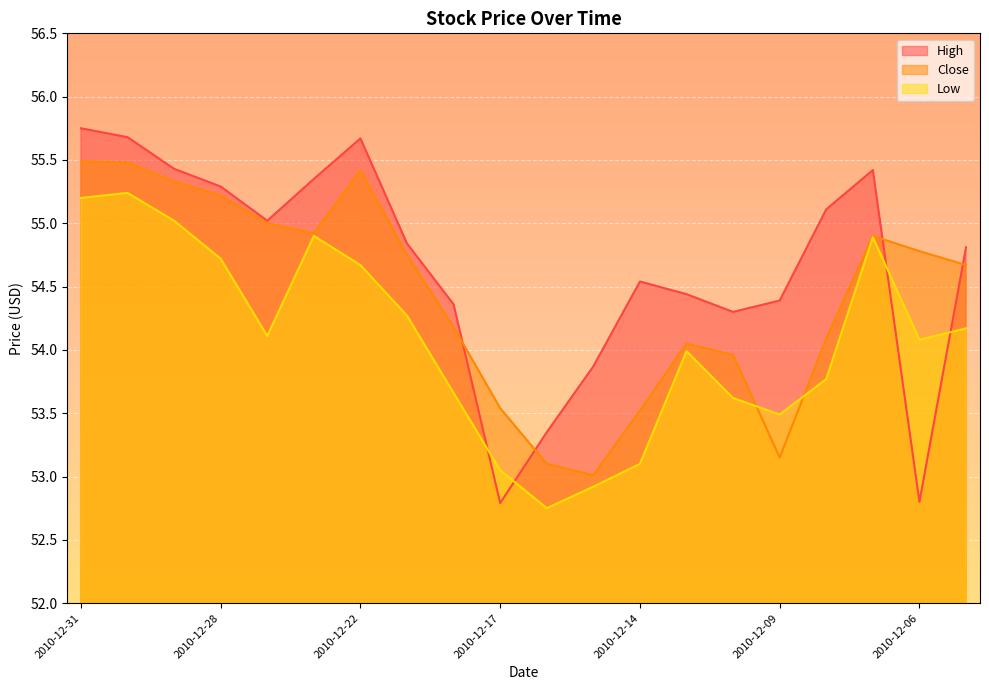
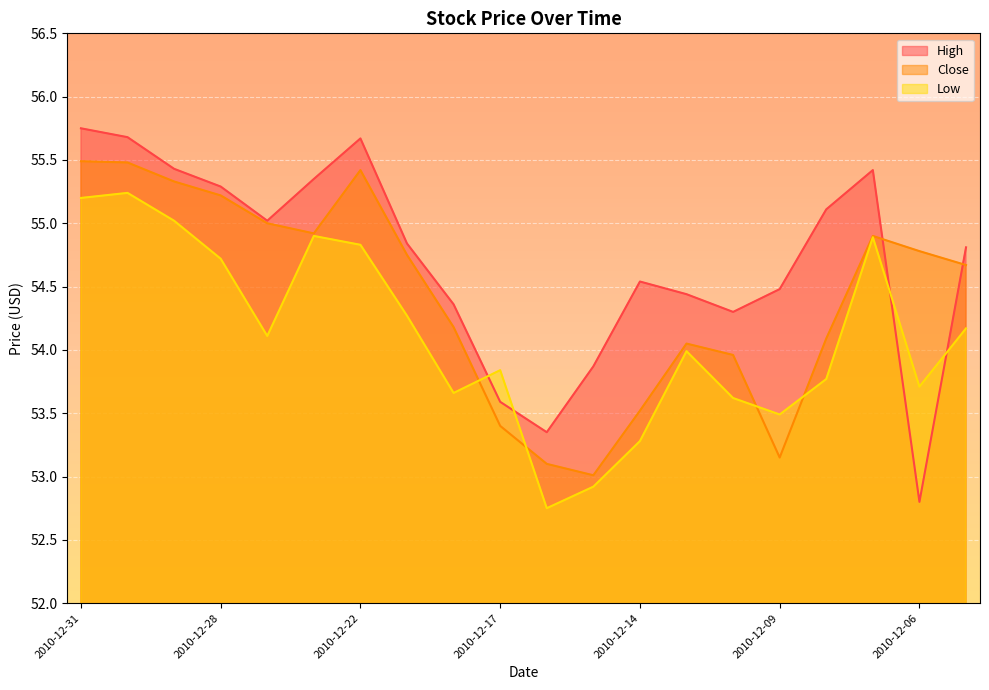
  {
    "High": {
      "2010-12-31": 55.75,
      "2010-12-28": 55.29,
      "2010-12-22": 55.67,
-     "2010-12-17": 52.79,
+     "2010-12-17": 53.59,
      "2010-12-14": 54.54,
-     "2010-12-09": 54.39,
+     "2010-12-09": 54.48,
      "2010-12-06": 52.80
    },
    "Close": {
      "2010-12-31": 55.49,
      "2010-12-28": 55.22,
      "2010-12-22": 55.42,
-     "2010-12-17": 53.54,
+     "2010-12-17": 53.40,
      "2010-12-14": 53.52,
      "2010-12-09": 53.15,
      "2010-12-06": 54.78
    },
    "Low": {
      "2010-12-31": 55.20,
      "2010-12-28": 54.72,
-     "2010-12-22": 54.67,
-     "2010-12-17": 53.05,
-     "2010-12-14": 53.10,
+     "2010-12-22": 54.83,
+     "2010-12-17": 53.84,
+     "2010-12-14": 53.28,
      "2010-12-09": 53.49,
-     "2010-12-06": 54.08
+     "2010-12-06": 53.71
    }
  }
